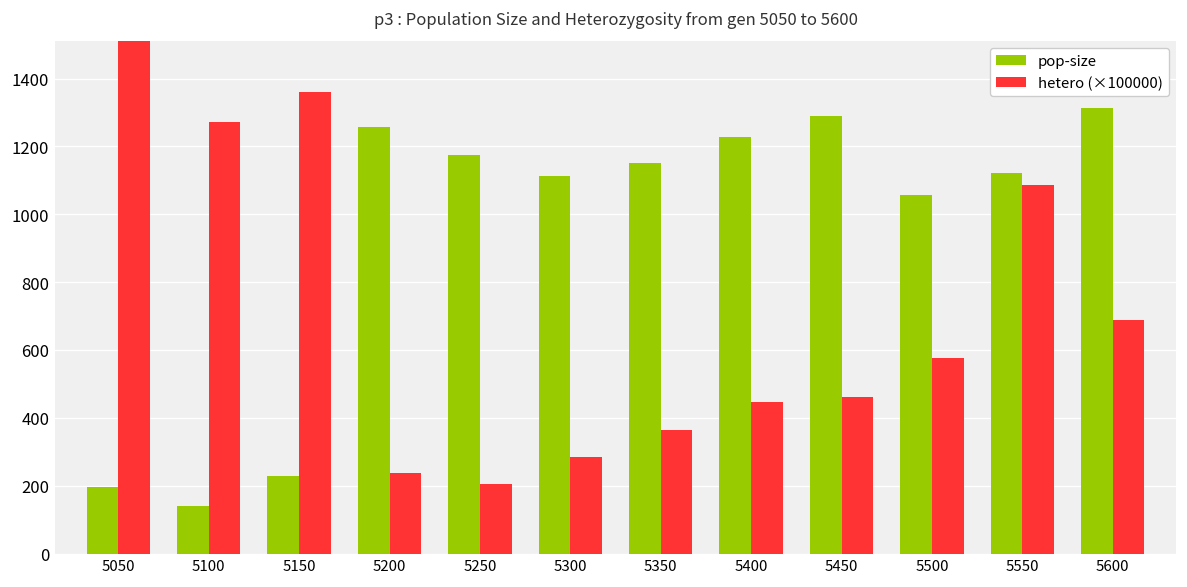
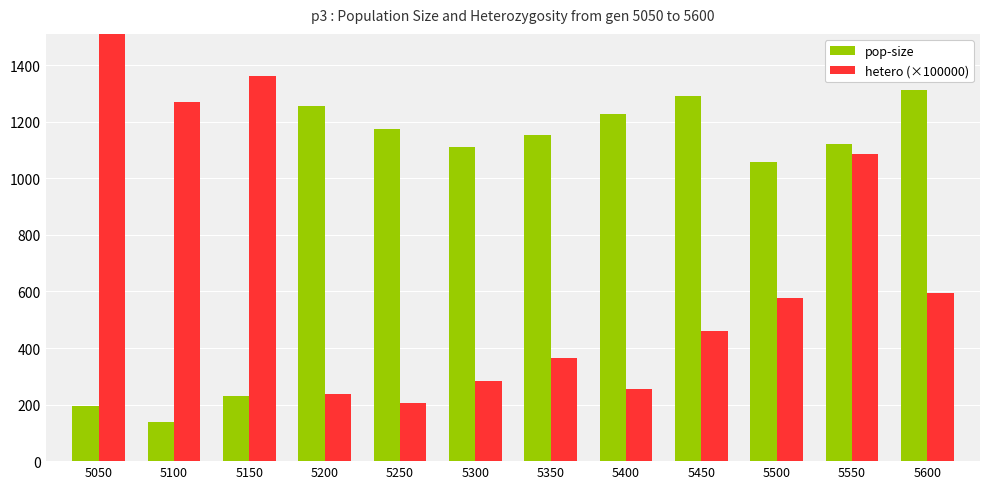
  {
    "pop-size": {
      "5050": 200,
      "5100": 140,
      "5150": 230,
      "5200": 1260,
      "5250": 1180,
      "5300": 1110,
      "5350": 1150,
      "5400": 1230,
      "5450": 1290,
      "5500": 1060,
      "5550": 1120,
      "5600": 1310
    },
    "hetero (×100000)": {
      "5100": 1270,
      "5150": 1360,
      "5200": 240,
      "5250": 210,
      "5300": 280,
      "5350": 370,
-     "5400": 450,
+     "5400": 250,
      "5450": 460,
      "5500": 580,
      "5550": 1090,
-     "5600": 690
+     "5600": 600
    }
  }
